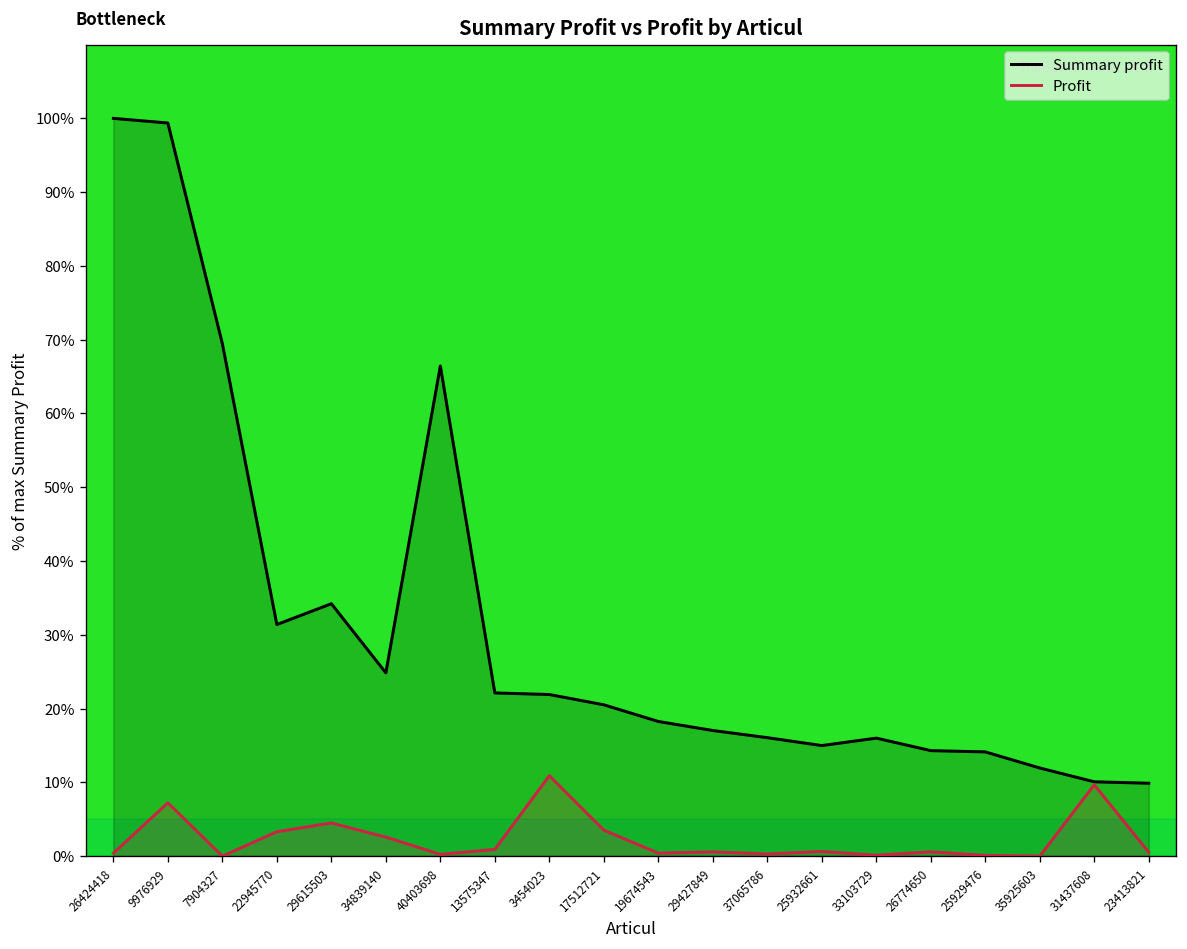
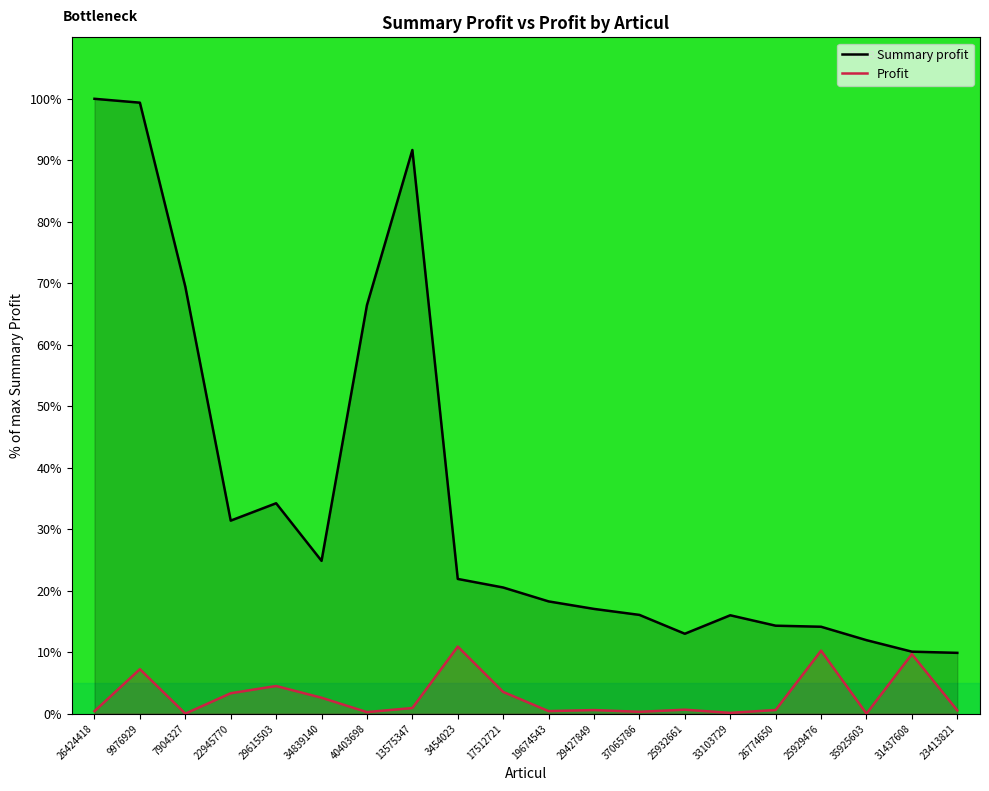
  {
    "Summary profit": {
      "26424418": "100%",
      "9976929": "99%",
      "7904327": "69%",
      "22945770": "31%",
      "29615503": "34%",
      "34839140": "25%",
      "40403698": "66%",
-     "13575347": "22%",
+     "13575347": "92%",
      "3454023": "22%",
      "17512721": "21%",
      "19674543": "18%",
      "29427849": "17%",
      "37065786": "16%",
-     "25932661": "15%",
+     "25932661": "13%",
      "33103729": "16%",
      "26774650": "14%",
      "25929476": "14%",
      "35925603": "12%",
      "23413821": "10%"
    },
    "Profit": {
      "26424418": "0%",
      "9976929": "7%",
      "7904327": "0%",
      "22945770": "3%",
      "29615503": "4%",
      "34839140": "3%",
      "40403698": "0%",
      "13575347": "1%",
      "3454023": "11%",
      "17512721": "4%",
      "19674543": "0%",
      "29427849": "1%",
      "37065786": "0%",
      "25932661": "1%",
      "33103729": "0%",
      "26774650": "1%",
-     "25929476": "0%",
+     "25929476": "10%",
      "35925603": "0%",
      "23413821": "1%"
    }
  }
